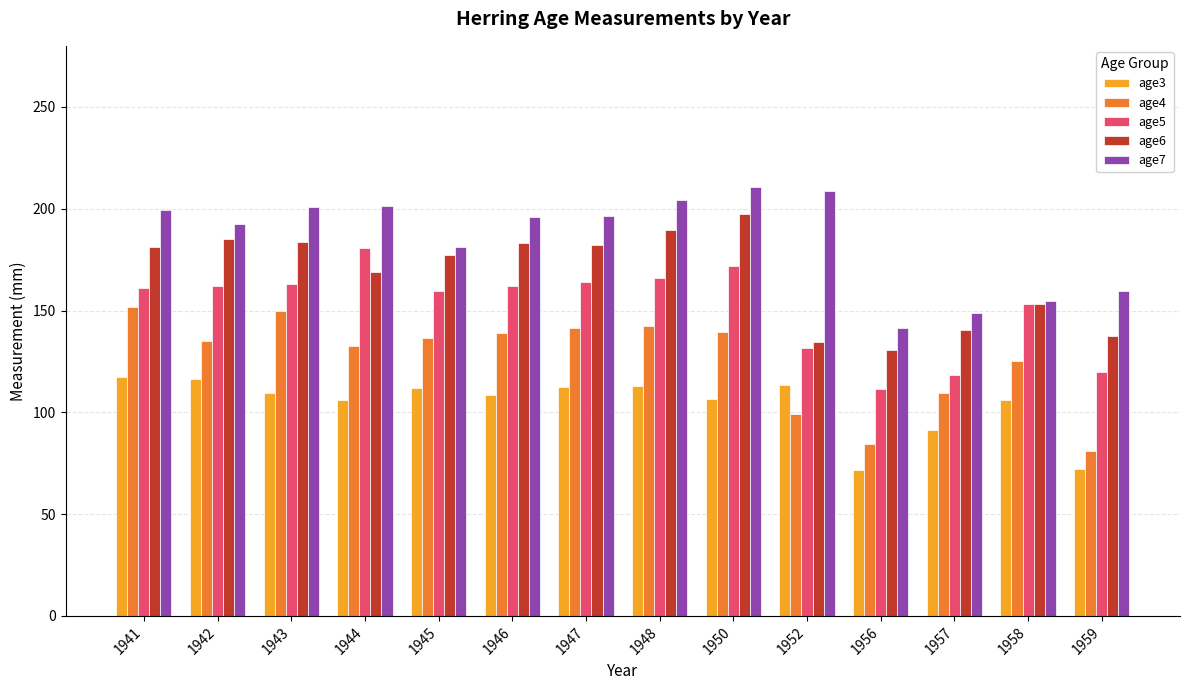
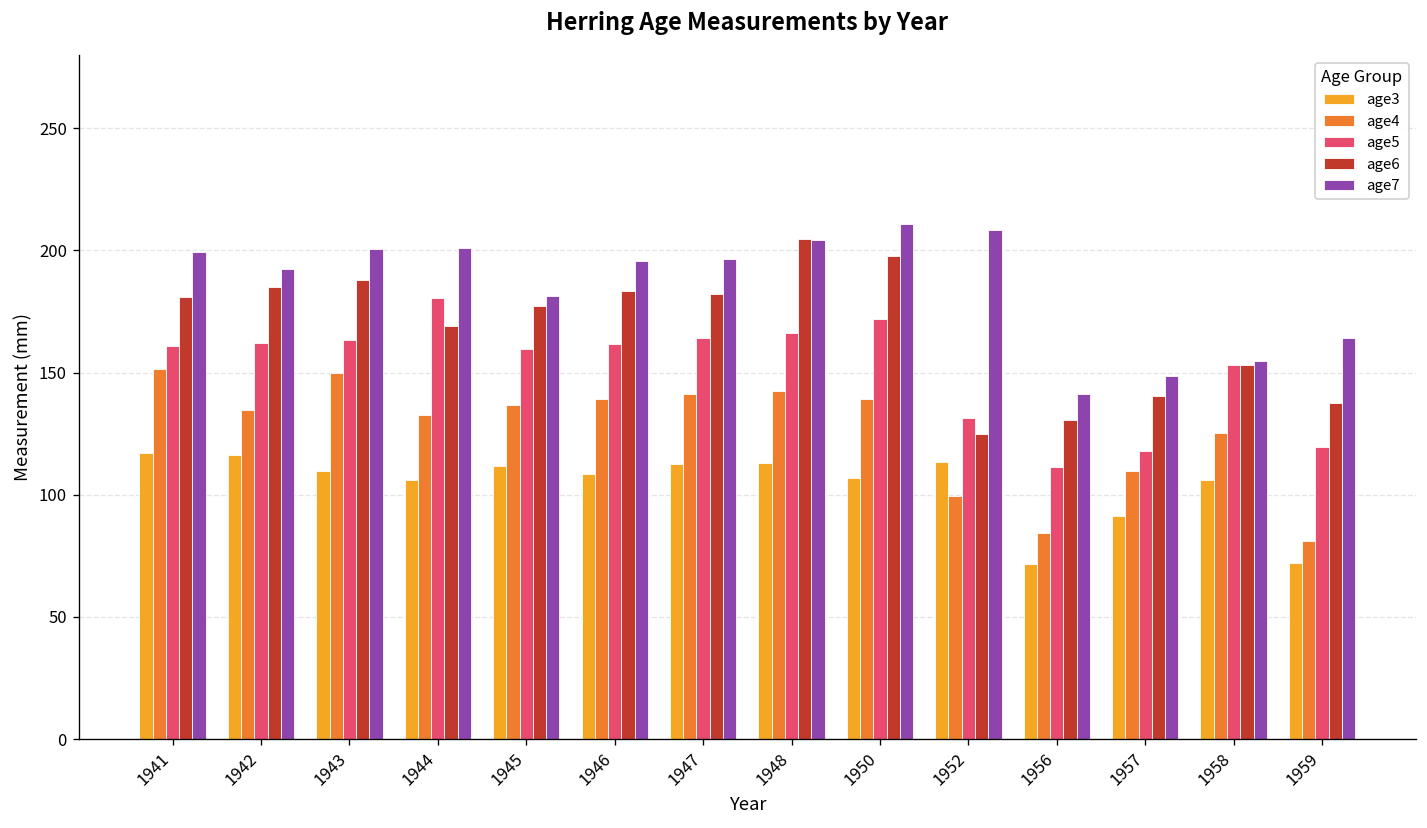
  {
    "age5": {
      "1941": 161,
      "1942": 162,
      "1943": 163,
      "1944": 181,
      "1945": 160,
      "1946": 162,
      "1947": 164,
      "1948": 166,
      "1950": 172,
      "1952": 132,
      "1956": 111,
      "1957": 118,
      "1958": 153,
      "1959": 120
    },
    "age6": {
      "1941": 181,
      "1942": 185,
-     "1943": 184,
+     "1943": 188,
      "1944": 169,
      "1945": 177,
      "1946": 183,
      "1947": 182,
-     "1948": 189,
+     "1948": 205,
      "1950": 198,
-     "1952": 134,
+     "1952": 125,
      "1956": 131,
      "1957": 140,
      "1958": 153,
      "1959": 138
    },
    "age7": {
      "1941": 199,
      "1942": 192,
      "1943": 201,
      "1944": 201,
      "1945": 181,
      "1946": 196,
      "1947": 197,
      "1948": 204,
      "1950": 211,
      "1952": 209,
      "1956": 141,
      "1957": 149,
      "1958": 155,
-     "1959": 160
+     "1959": 164
    }
  }
